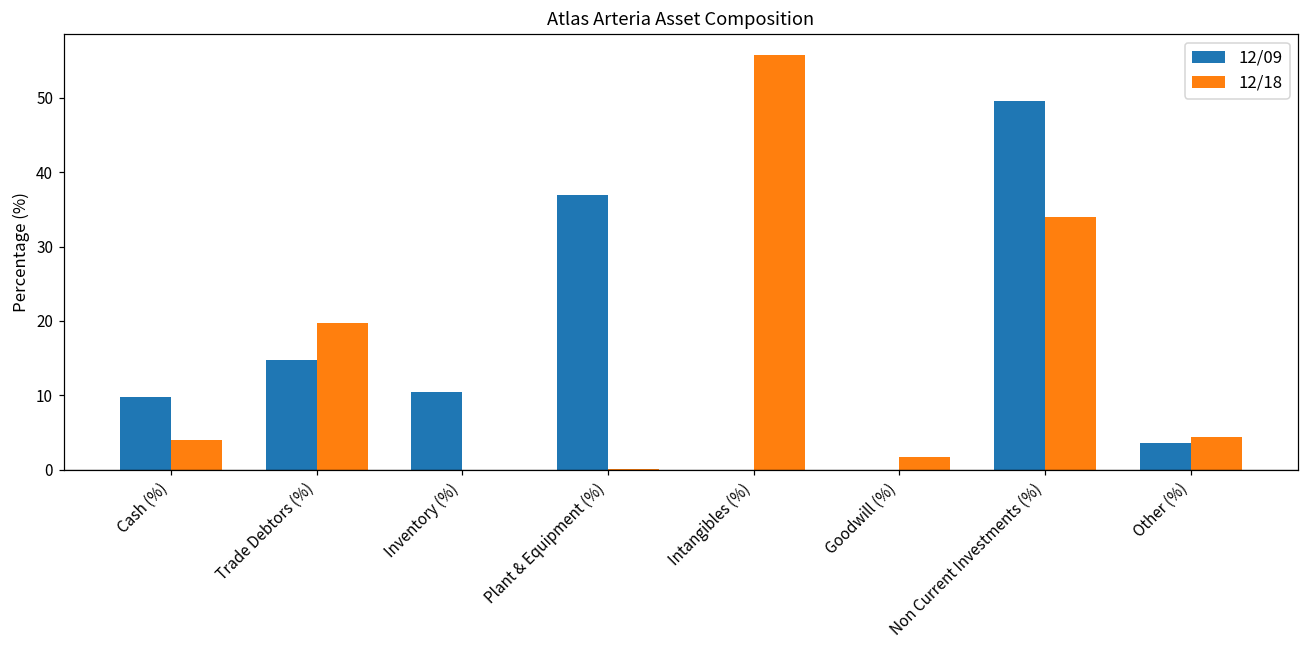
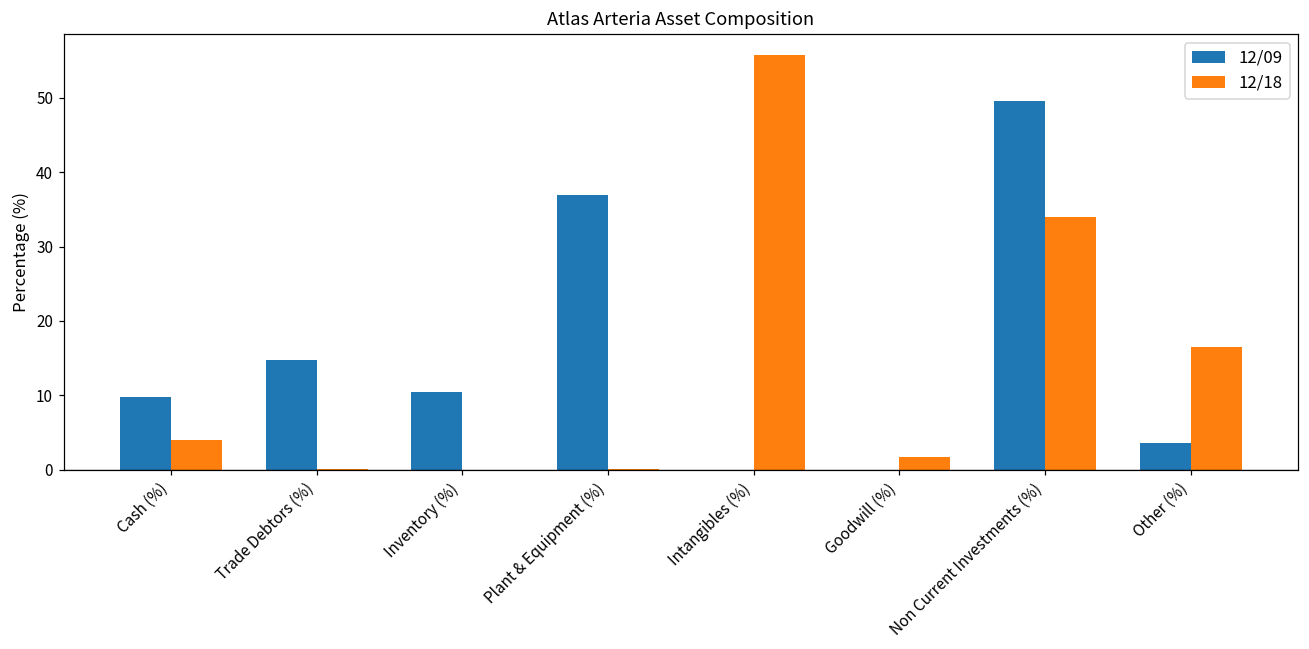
  {
    "12/09": {
      "Cash (%)": 10,
      "Trade Debtors (%)": 15,
      "Inventory (%)": 11,
      "Plant & Equipment (%)": 37,
      "Intangibles (%)": 0,
      "Goodwill (%)": 0,
      "Non Current Investments (%)": 50,
      "Other (%)": 4
    },
    "12/18": {
      "Cash (%)": 4,
-     "Trade Debtors (%)": 20,
+     "Trade Debtors (%)": 0,
      "Inventory (%)": 0,
      "Intangibles (%)": 56,
      "Goodwill (%)": 2,
      "Non Current Investments (%)": 34,
-     "Other (%)": 4
+     "Other (%)": 16
    }
  }
